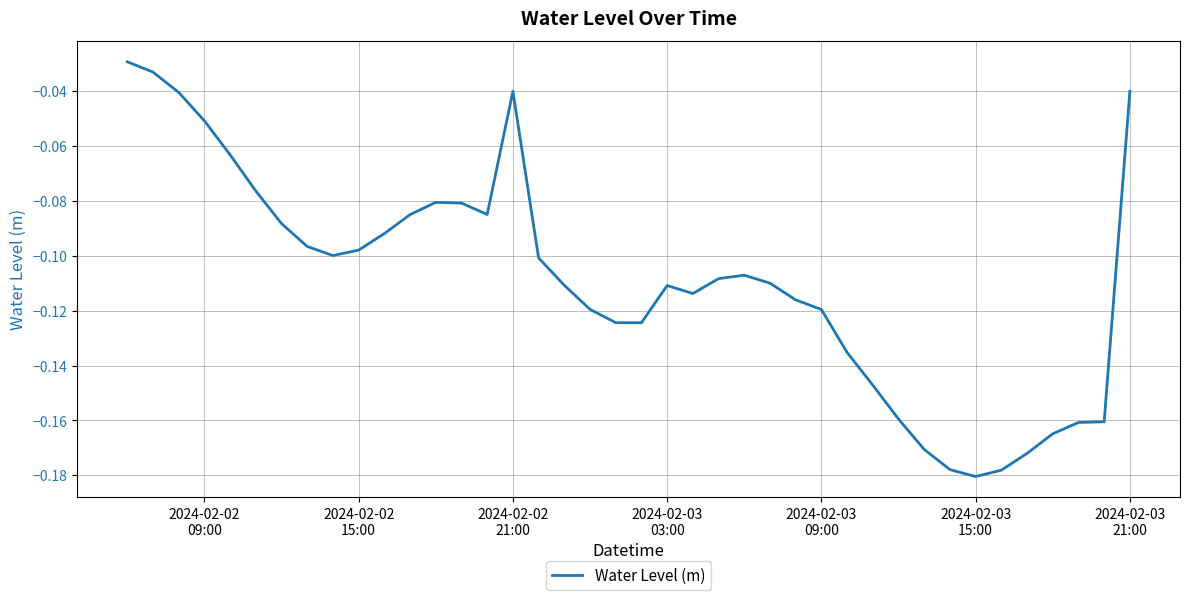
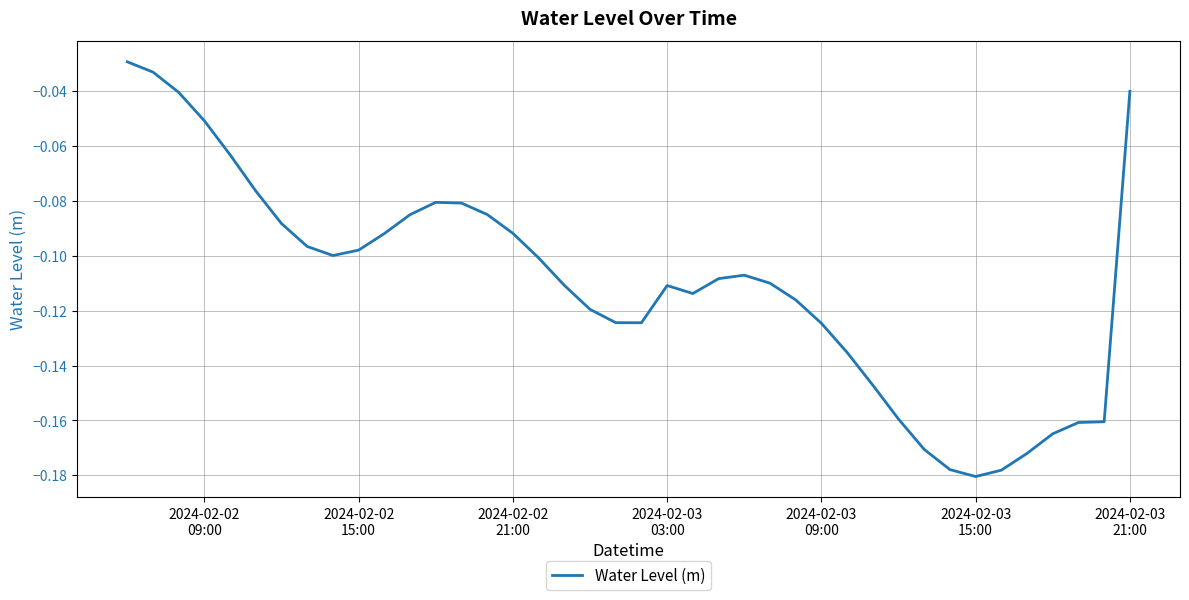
  {
    "2024-02-02 09:00": -0.051,
    "2024-02-02 15:00": -0.098,
-   "2024-02-02 21:00": -0.040,
+   "2024-02-02 21:00": -0.092,
    "2024-02-03 03:00": -0.111,
-   "2024-02-03 09:00": -0.120,
+   "2024-02-03 09:00": -0.125,
    "2024-02-03 15:00": -0.180,
    "2024-02-03 21:00": -0.040
  }
